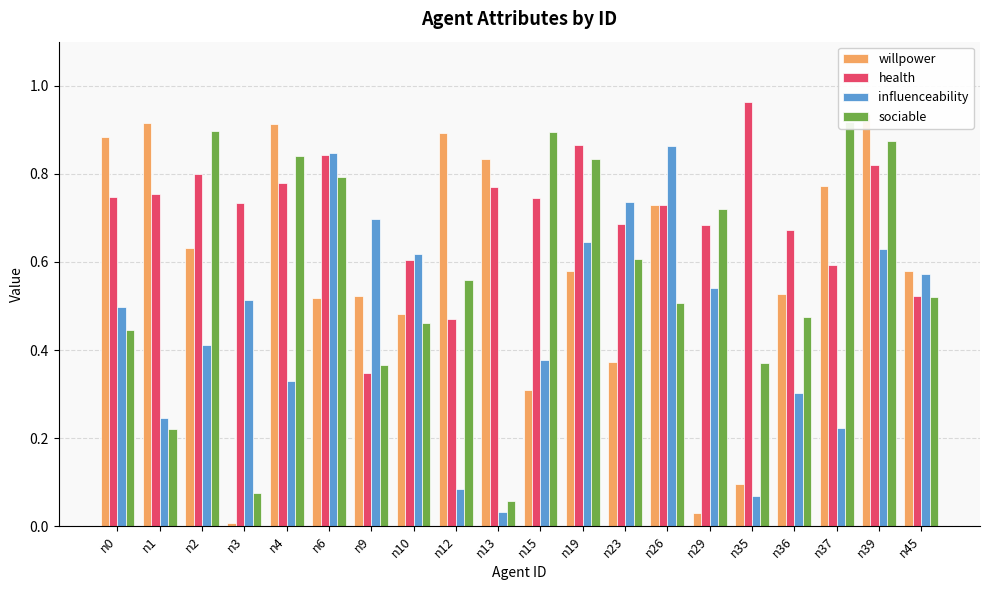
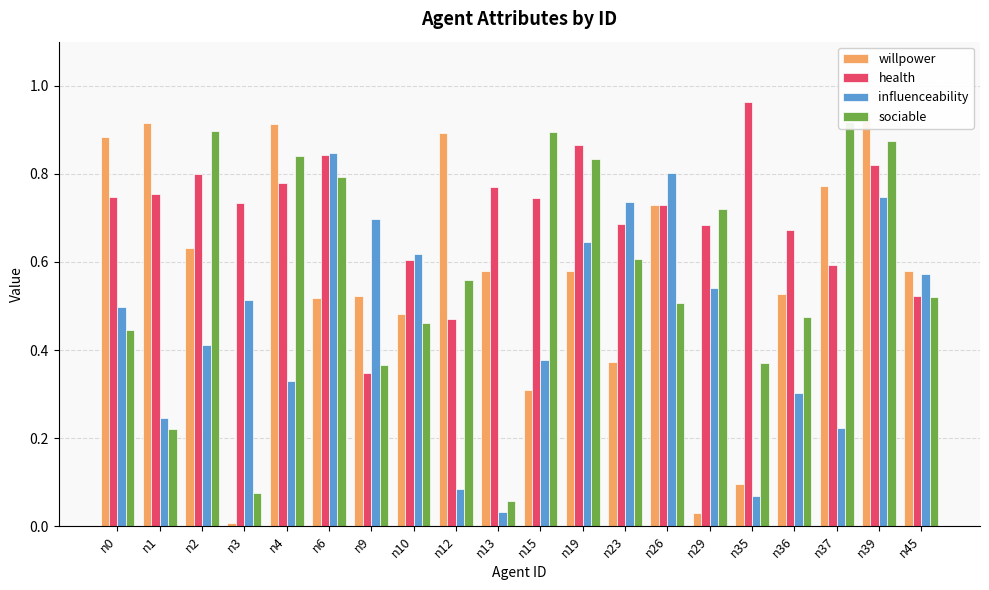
  {
    "willpower": {
      "n0": 0.88,
      "n1": 0.92,
      "n2": 0.63,
      "n3": 0.01,
      "n4": 0.91,
      "n6": 0.52,
      "n9": 0.52,
      "n10": 0.48,
      "n12": 0.89,
-     "n13": 0.83,
+     "n13": 0.58,
      "n15": 0.31,
      "n19": 0.58,
      "n23": 0.37,
      "n26": 0.73,
      "n29": 0.03,
      "n35": 0.10,
      "n36": 0.53,
      "n37": 0.77,
      "n45": 0.58
    },
    "health": {
      "n0": 0.75,
      "n1": 0.75,
      "n2": 0.80,
      "n3": 0.73,
      "n4": 0.78,
      "n6": 0.84,
      "n9": 0.35,
      "n10": 0.61,
      "n12": 0.47,
      "n13": 0.77,
      "n15": 0.75,
      "n19": 0.87,
      "n23": 0.69,
      "n26": 0.73,
      "n29": 0.68,
      "n35": 0.96,
      "n36": 0.67,
      "n37": 0.59,
      "n39": 0.82,
      "n45": 0.52
    },
    "influenceability": {
      "n0": 0.50,
      "n1": 0.24,
      "n2": 0.41,
      "n3": 0.51,
      "n4": 0.33,
      "n6": 0.85,
      "n9": 0.70,
      "n10": 0.62,
      "n12": 0.08,
      "n13": 0.03,
      "n15": 0.38,
      "n19": 0.65,
      "n23": 0.74,
-     "n26": 0.86,
+     "n26": 0.80,
      "n29": 0.54,
      "n35": 0.07,
      "n36": 0.30,
      "n37": 0.22,
-     "n39": 0.63,
+     "n39": 0.75,
      "n45": 0.57
    },
    "sociable": {
      "n0": 0.45,
      "n1": 0.22,
      "n2": 0.90,
      "n3": 0.08,
      "n4": 0.84,
      "n6": 0.79,
      "n9": 0.37,
      "n10": 0.46,
      "n12": 0.56,
      "n13": 0.06,
      "n15": 0.90,
      "n19": 0.83,
      "n23": 0.61,
      "n26": 0.51,
      "n29": 0.72,
      "n35": 0.37,
      "n36": 0.47,
      "n39": 0.87,
      "n45": 0.52
    }
  }
